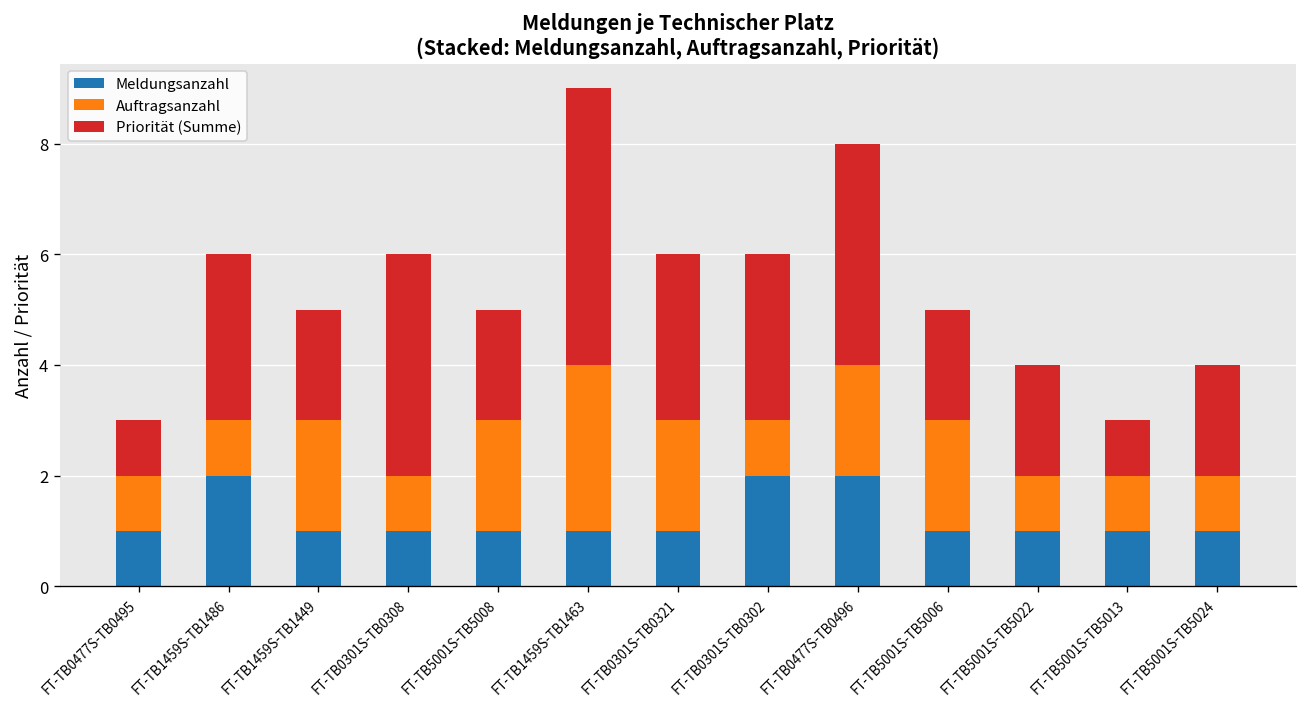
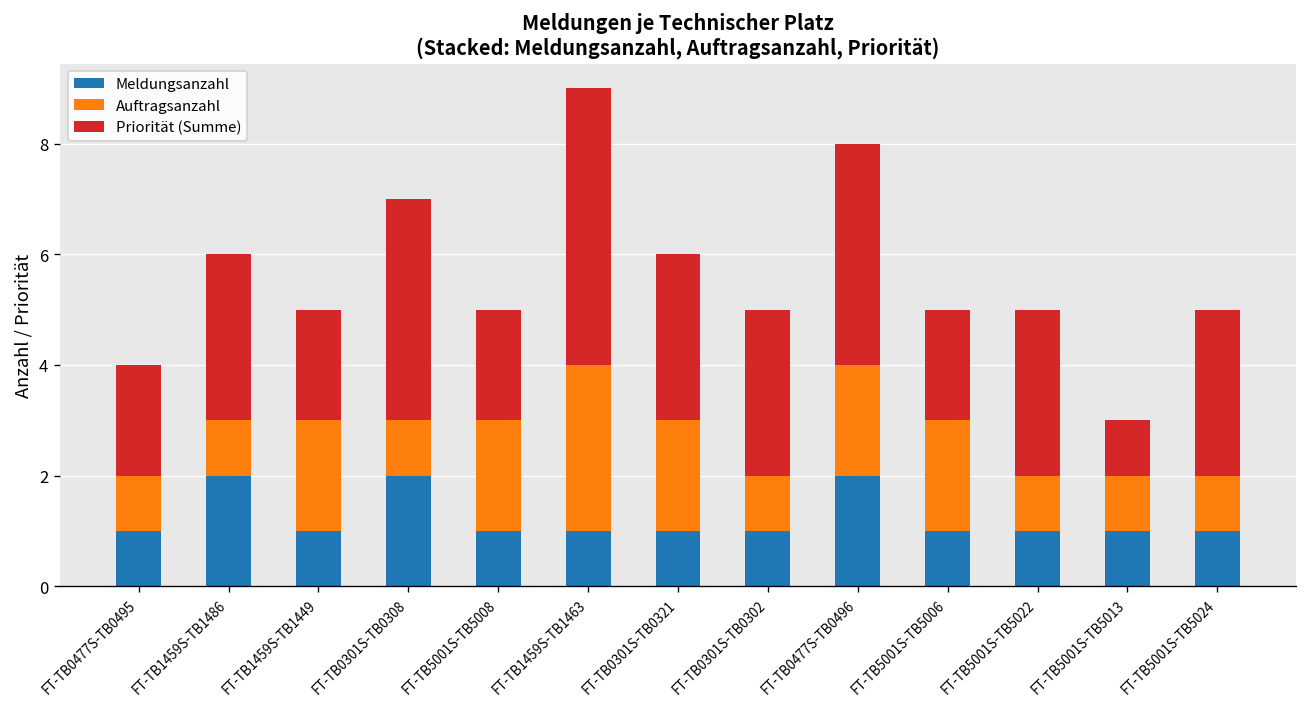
  {
    "Meldungsanzahl": {
      "FT-TB0477S-TB0495": 1,
      "FT-TB1459S-TB1486": 2,
      "FT-TB1459S-TB1449": 1,
-     "FT-TB0301S-TB0308": 1,
+     "FT-TB0301S-TB0308": 2,
      "FT-TB5001S-TB5008": 1,
      "FT-TB1459S-TB1463": 1,
      "FT-TB0301S-TB0321": 1,
-     "FT-TB0301S-TB0302": 2,
+     "FT-TB0301S-TB0302": 1,
      "FT-TB0477S-TB0496": 2,
      "FT-TB5001S-TB5006": 1,
      "FT-TB5001S-TB5022": 1,
      "FT-TB5001S-TB5013": 1,
      "FT-TB5001S-TB5024": 1
    },
    "Priorität (Summe)": {
-     "FT-TB0477S-TB0495": 1,
+     "FT-TB0477S-TB0495": 2,
      "FT-TB1459S-TB1486": 3,
      "FT-TB1459S-TB1449": 2,
      "FT-TB0301S-TB0308": 4,
      "FT-TB5001S-TB5008": 2,
      "FT-TB1459S-TB1463": 5,
      "FT-TB0301S-TB0321": 3,
      "FT-TB0301S-TB0302": 3,
      "FT-TB0477S-TB0496": 4,
      "FT-TB5001S-TB5006": 2,
-     "FT-TB5001S-TB5022": 2,
+     "FT-TB5001S-TB5022": 3,
      "FT-TB5001S-TB5013": 1,
-     "FT-TB5001S-TB5024": 2
+     "FT-TB5001S-TB5024": 3
    }
  }
